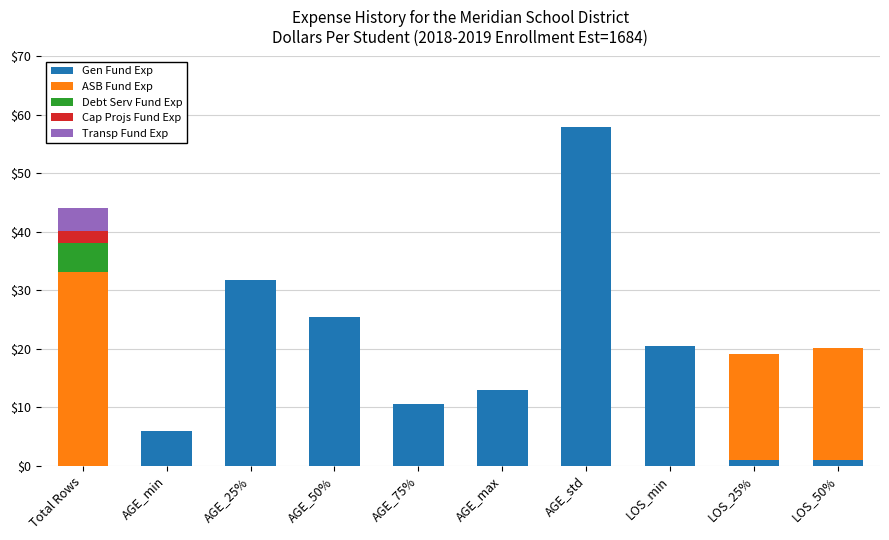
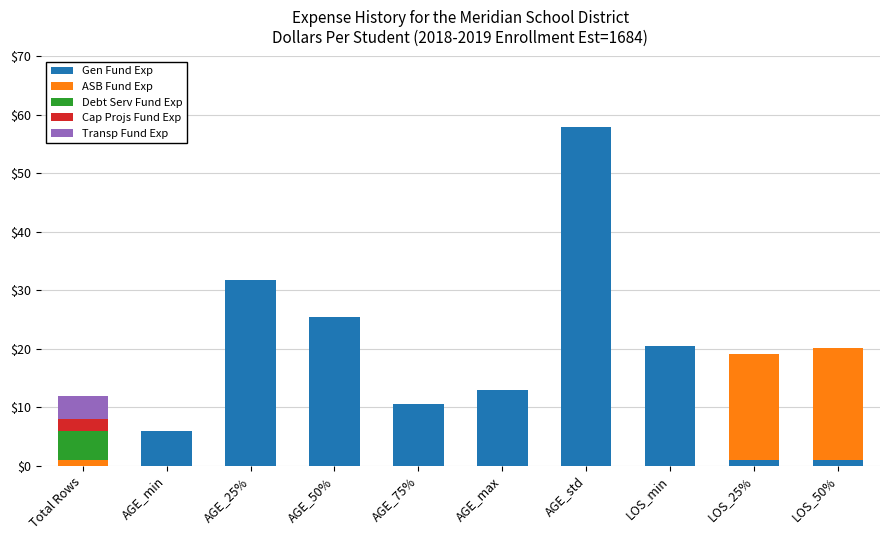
  {
    "Gen Fund Exp": {
      "Total Rows": "$0",
      "AGE_min": "$6",
      "AGE_25%": "$32",
      "AGE_50%": "$25",
      "AGE_75%": "$11",
      "AGE_max": "$13",
      "AGE_std": "$58",
      "LOS_min": "$20",
      "LOS_25%": "$1",
      "LOS_50%": "$1"
    },
    "ASB Fund Exp": {
-     "Total Rows": "$33",
+     "Total Rows": "$1",
      "AGE_min": "$0",
      "AGE_25%": "$0",
      "AGE_50%": "$0",
      "AGE_75%": "$0",
      "AGE_max": "$0",
      "AGE_std": "$0",
      "LOS_min": "$0",
      "LOS_25%": "$18",
      "LOS_50%": "$19"
    },
    "Debt Serv Fund Exp": {
      "Total Rows": "$5",
      "AGE_min": "$0",
      "AGE_25%": "$0",
      "AGE_50%": "$0",
      "AGE_75%": "$0",
      "AGE_max": "$0",
      "AGE_std": "$0",
      "LOS_min": "$0",
      "LOS_25%": "$0",
      "LOS_50%": "$0"
    },
    "Cap Projs Fund Exp": {
      "Total Rows": "$2",
      "AGE_min": "$0",
      "AGE_25%": "$0",
      "AGE_50%": "$0",
      "AGE_75%": "$0",
      "AGE_max": "$0",
      "AGE_std": "$0",
      "LOS_min": "$0",
      "LOS_25%": "$0",
      "LOS_50%": "$0"
    },
    "Transp Fund Exp": {
      "Total Rows": "$4",
      "AGE_min": "$0",
      "AGE_25%": "$0",
      "AGE_50%": "$0",
      "AGE_75%": "$0",
      "AGE_max": "$0",
      "AGE_std": "$0",
      "LOS_min": "$0",
      "LOS_25%": "$0",
      "LOS_50%": "$0"
    }
  }
